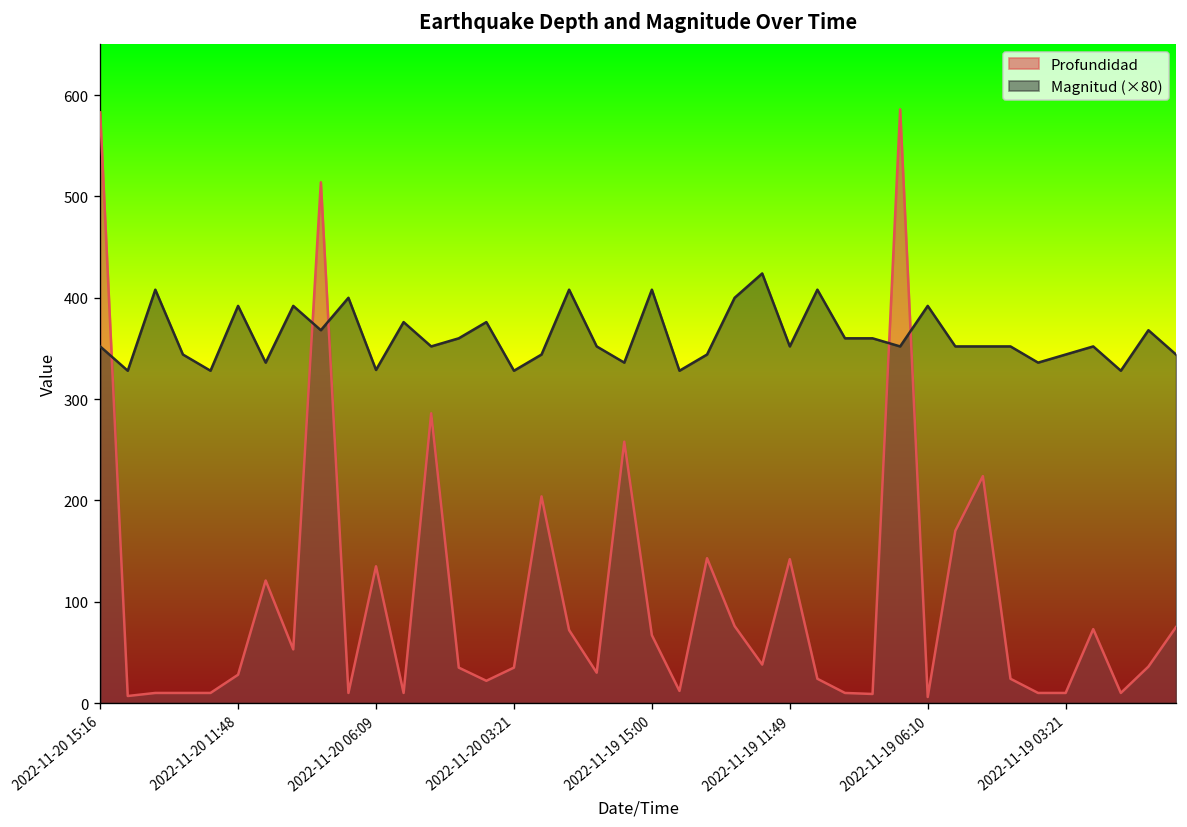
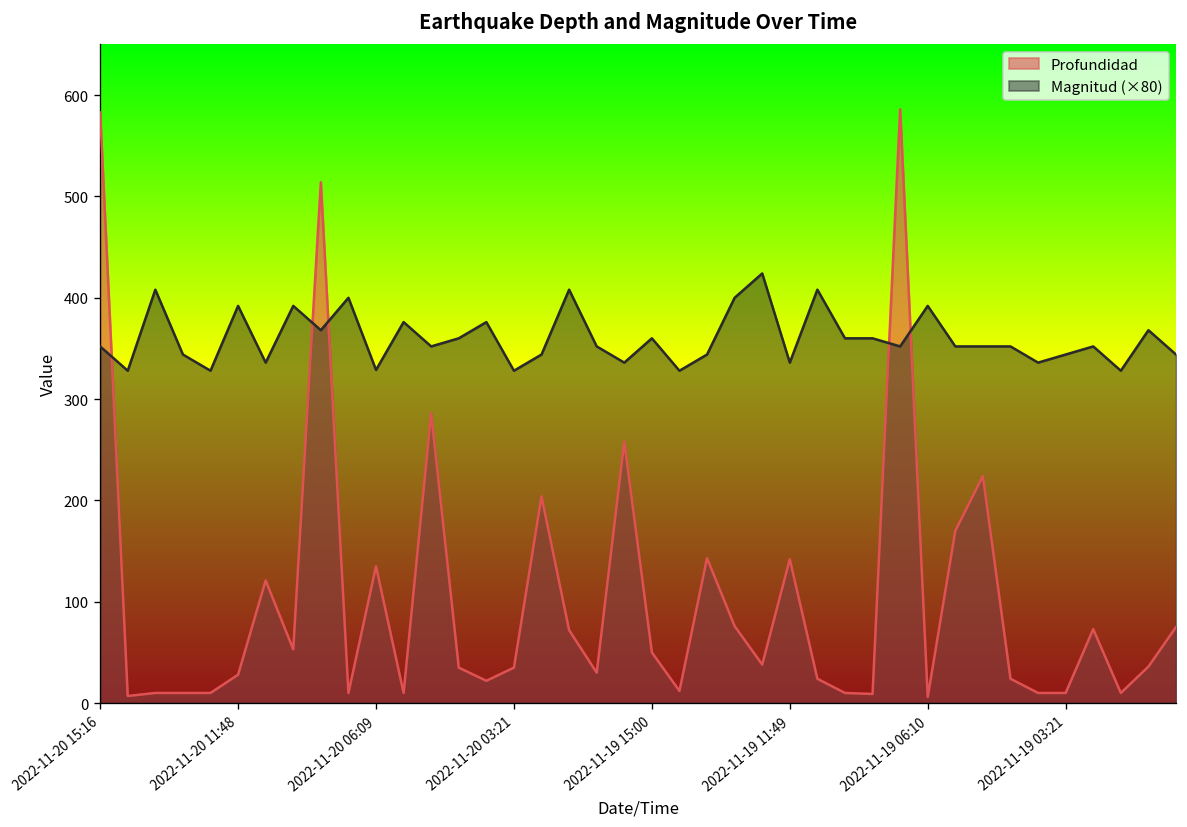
  {
    "Profundidad": {
      "2022-11-20 15:16": 580,
      "2022-11-20 11:48": 30,
      "2022-11-20 06:09": 140,
      "2022-11-20 03:21": 40,
-     "2022-11-19 15:00": 70,
+     "2022-11-19 15:00": 50,
      "2022-11-19 11:49": 140,
      "2022-11-19 06:10": 10,
      "2022-11-19 03:21": 10
    },
    "Magnitud (×80)": {
      "2022-11-20 15:16": 350,
      "2022-11-20 11:48": 390,
      "2022-11-20 06:09": 330,
      "2022-11-20 03:21": 330,
-     "2022-11-19 15:00": 410,
-     "2022-11-19 11:49": 350,
+     "2022-11-19 15:00": 360,
+     "2022-11-19 11:49": 340,
      "2022-11-19 06:10": 390,
      "2022-11-19 03:21": 340
    }
  }
